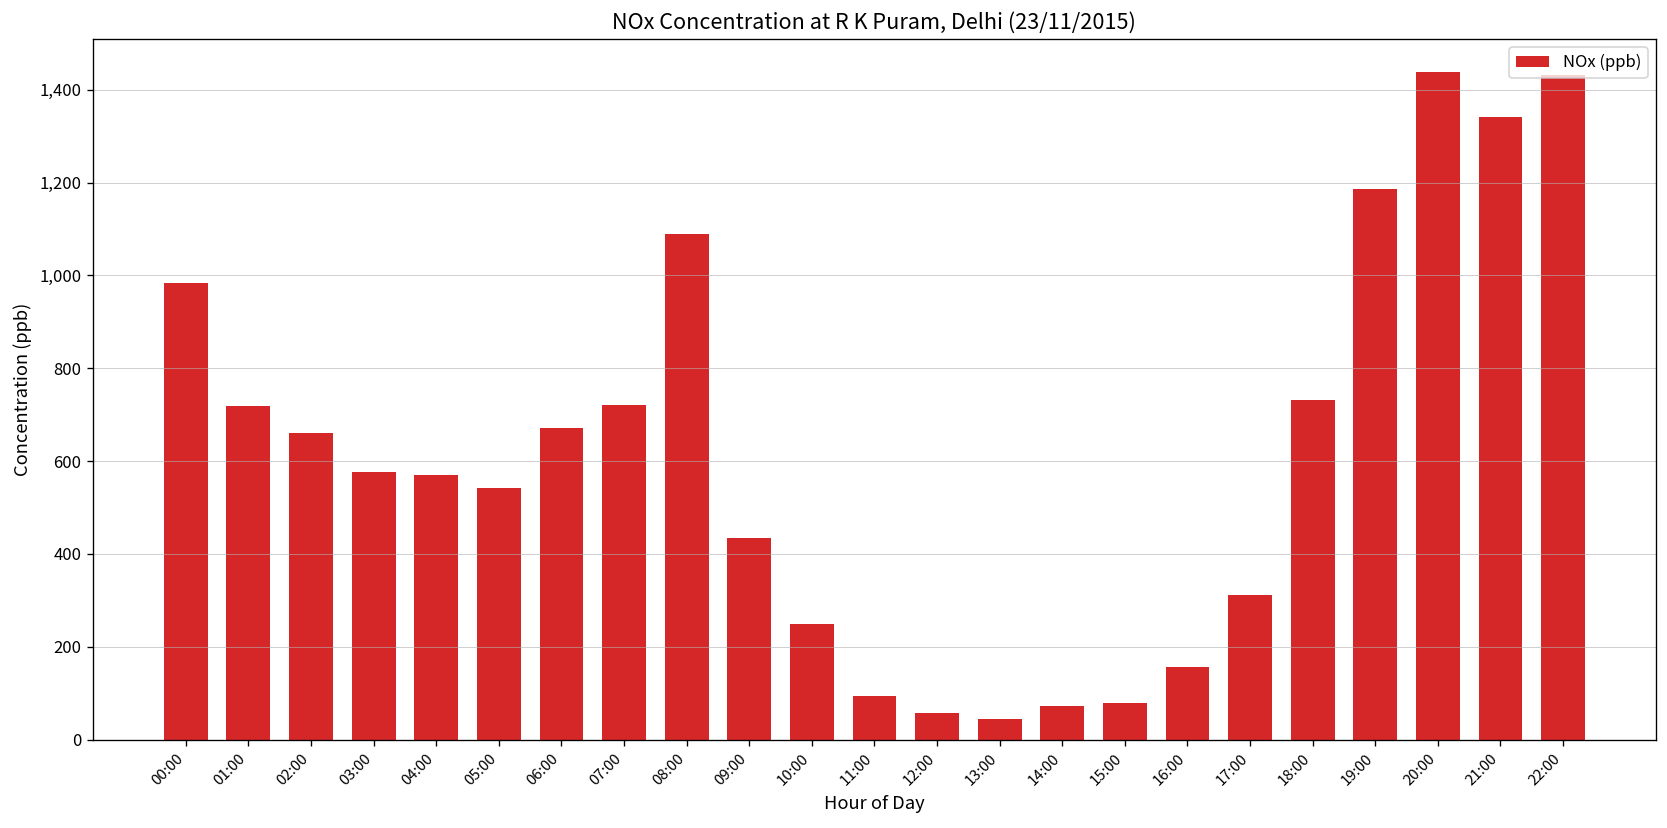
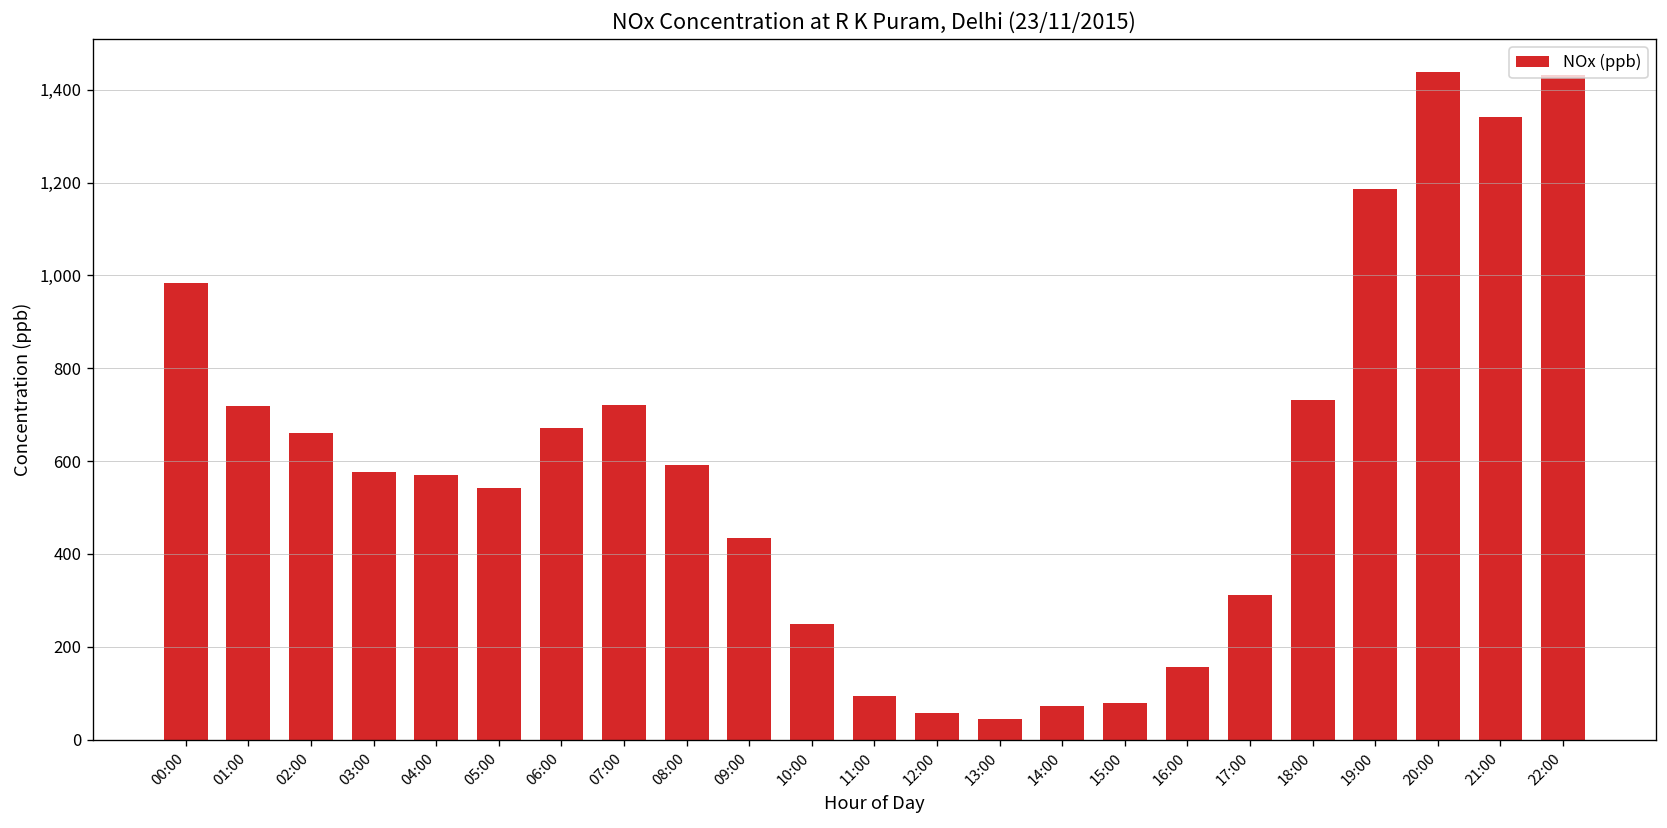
  {
    "00:00": "980",
    "01:00": "720",
    "02:00": "660",
    "03:00": "580",
    "04:00": "570",
    "05:00": "540",
    "06:00": "670",
    "07:00": "720",
-   "08:00": "1,090",
+   "08:00": "590",
    "09:00": "430",
    "10:00": "250",
    "11:00": "90",
    "12:00": "60",
    "13:00": "40",
    "14:00": "70",
    "15:00": "80",
    "16:00": "160",
    "17:00": "310",
    "18:00": "730",
    "19:00": "1,190",
    "20:00": "1,440",
    "21:00": "1,340"
  }
